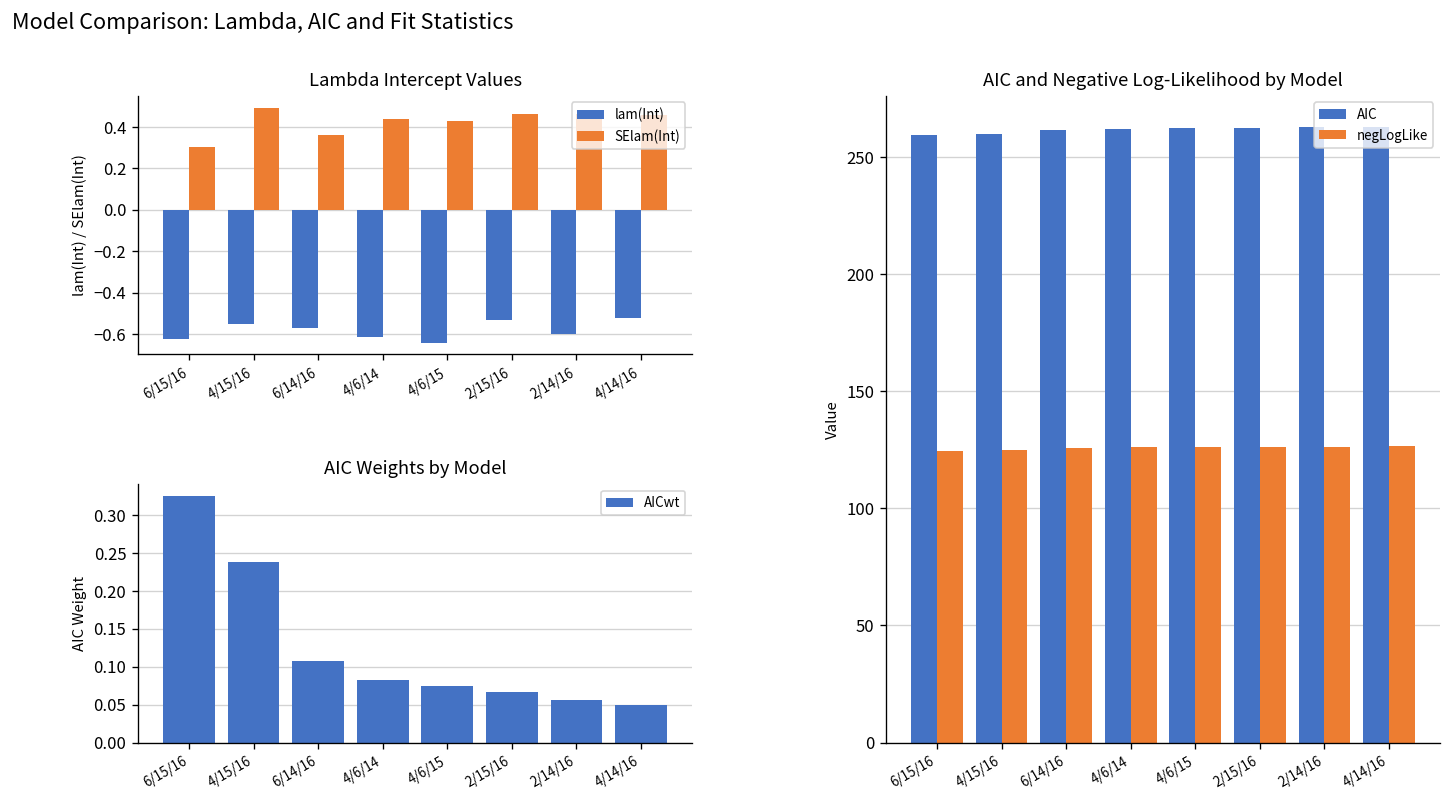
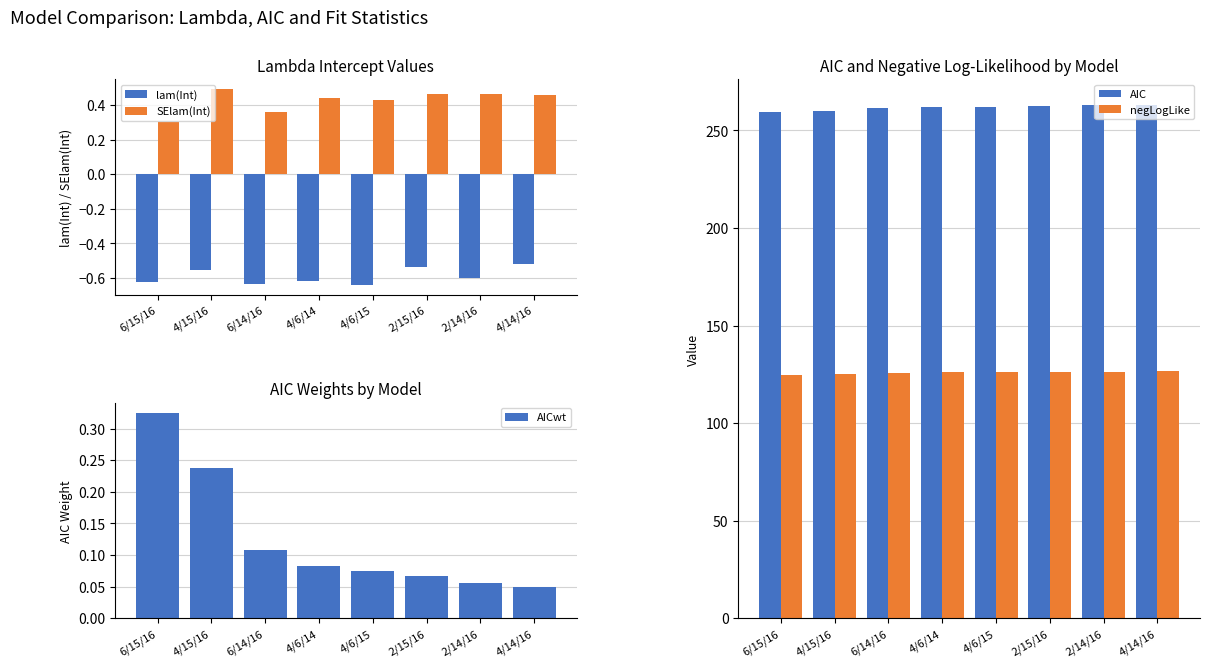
  {
    "Lambda Intercept Values": {
      "lam(Int)": {
        "6/15/16": -0.62,
        "4/15/16": -0.55,
-       "6/14/16": -0.57,
+       "6/14/16": -0.64,
        "4/6/14": -0.62,
        "4/6/15": -0.64,
        "2/15/16": -0.53,
        "2/14/16": -0.60,
        "4/14/16": -0.52
      },
      "SElam(Int)": {
        "6/15/16": 0.30,
        "4/15/16": 0.49,
        "6/14/16": 0.36,
        "4/6/14": 0.44,
        "4/6/15": 0.43,
        "2/15/16": 0.46,
        "2/14/16": 0.46,
        "4/14/16": 0.46
      }
    },
    "AIC Weights by Model": {
      "6/15/16": 0.32,
      "4/15/16": 0.24,
      "6/14/16": 0.11,
      "4/6/14": 0.08,
      "4/6/15": 0.07,
      "2/15/16": 0.07,
      "2/14/16": 0.06,
      "4/14/16": 0.05
    },
    "AIC and Negative Log-Likelihood by Model": {
      "AIC": {
        "6/15/16": 259,
        "4/15/16": 260,
        "6/14/16": 262,
        "4/6/14": 262,
        "4/6/15": 262,
        "2/15/16": 262,
        "2/14/16": 263
      },
      "negLogLike": {
        "6/15/16": 125,
        "4/15/16": 125,
        "6/14/16": 126,
        "4/6/14": 126,
        "4/6/15": 126,
        "2/15/16": 126,
        "2/14/16": 126,
        "4/14/16": 127
      }
    }
  }
